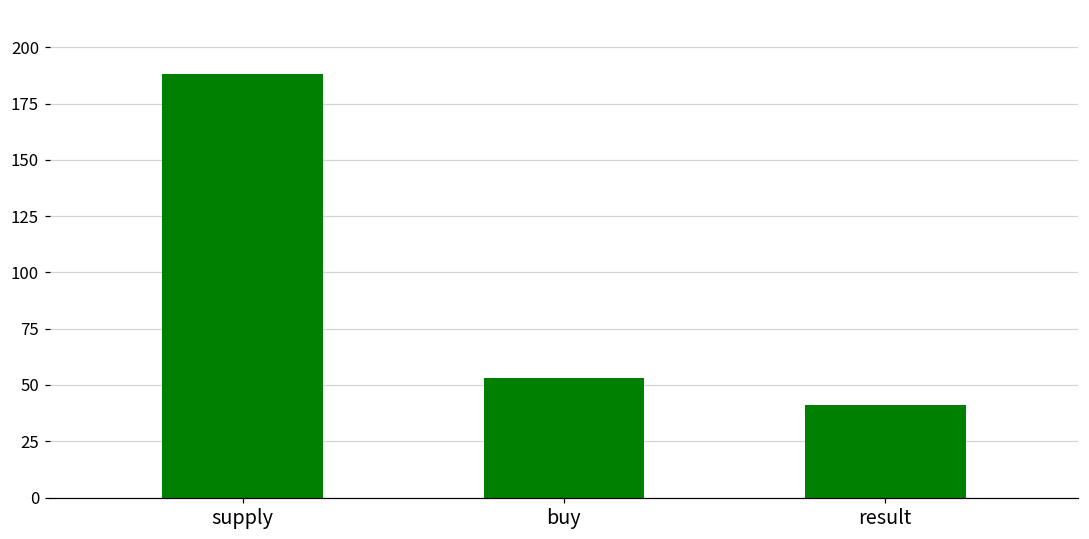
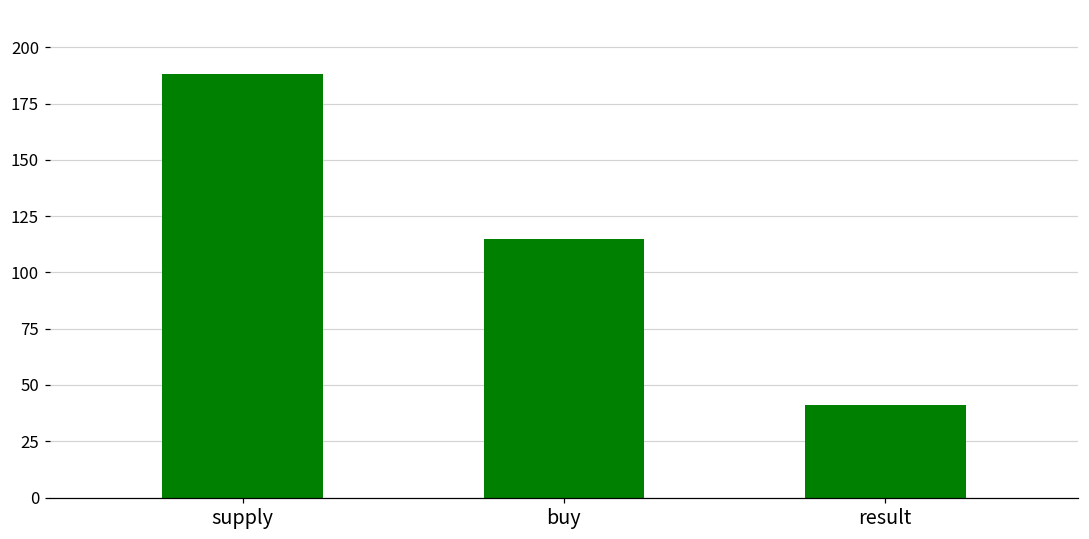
  {
    "supply": 188,
-   "buy": 53,
+   "buy": 115,
    "result": 41
  }
